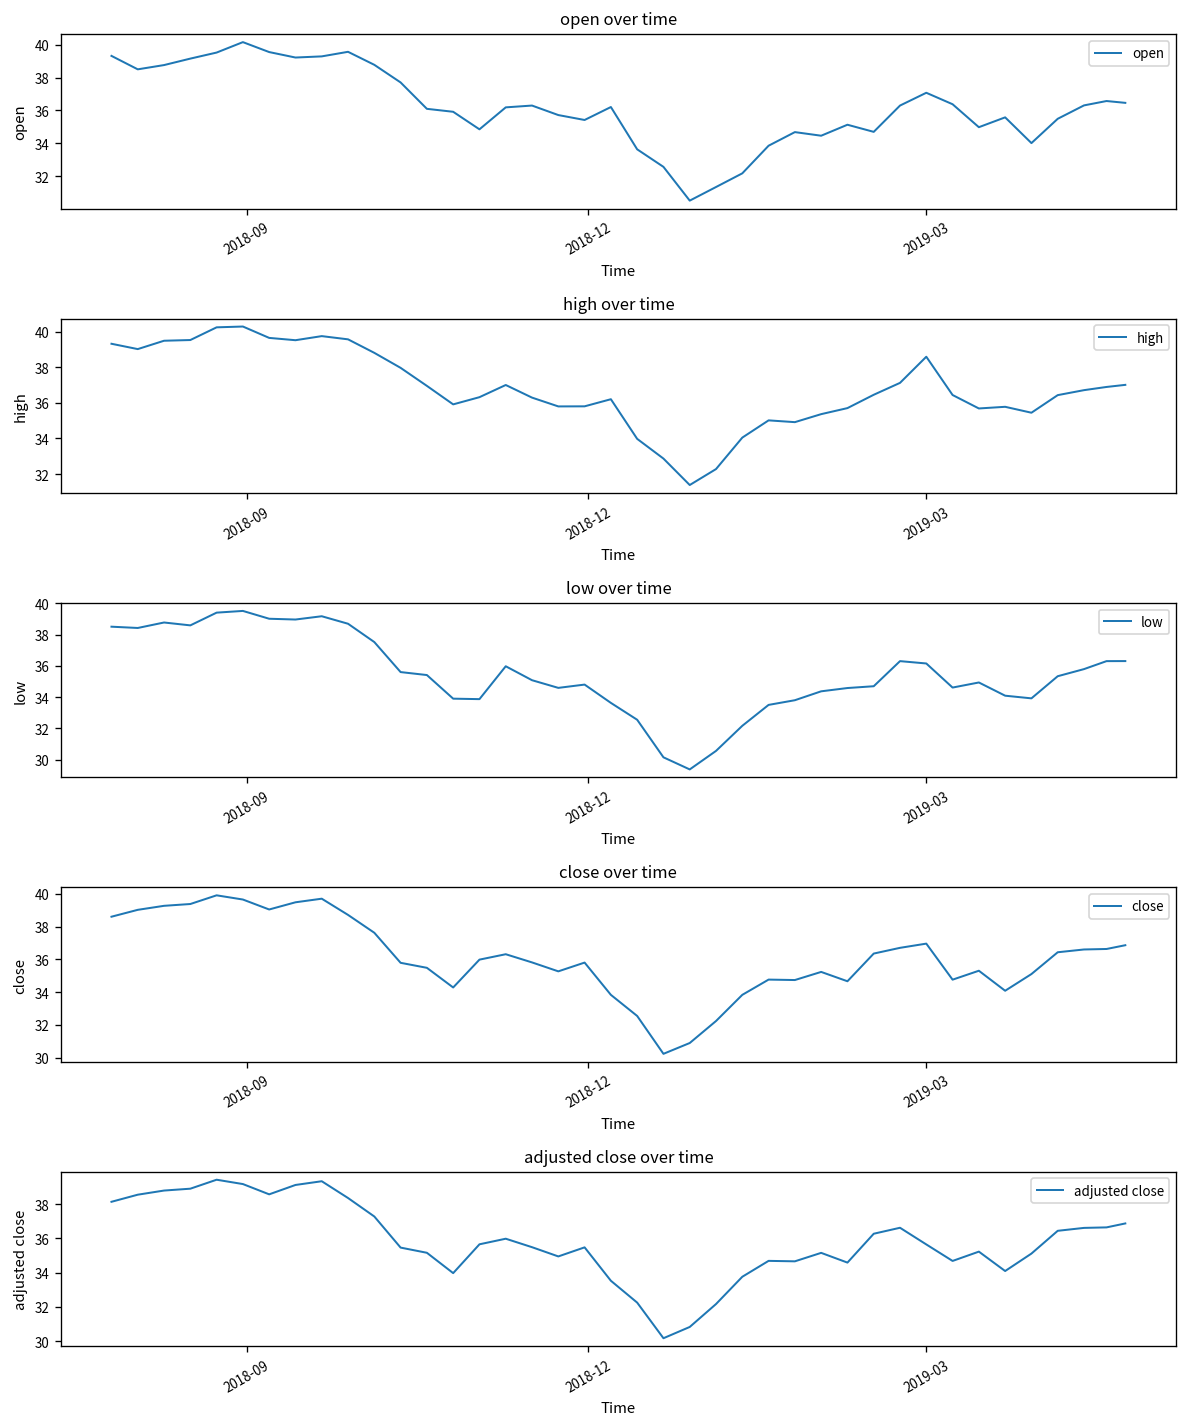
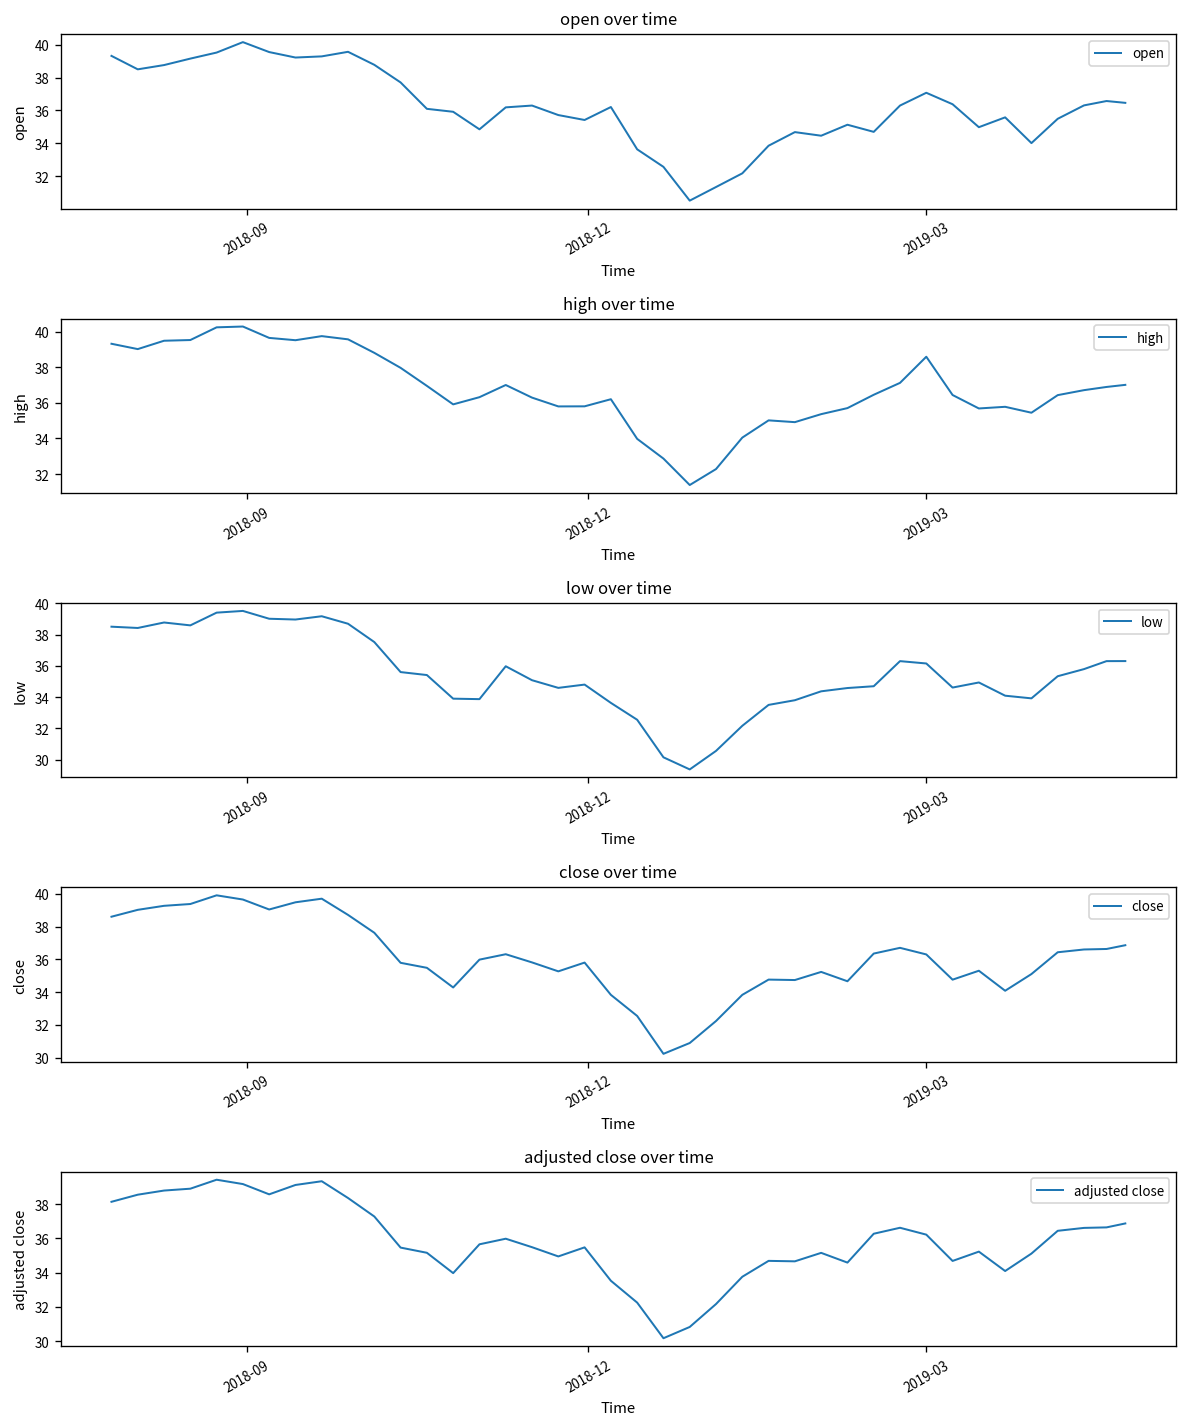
  {
    "open over time": {
      "2019-03": 37.1
    },
    "high over time": {
      "2019-03": 38.6
    },
    "low over time": {
      "2019-03": 36.2
    },
    "close over time": {
-     "2019-03": 37.0
+     "2019-03": 36.3
    },
    "adjusted close over time": {
-     "2019-03": 35.6
+     "2019-03": 36.2
    }
  }
